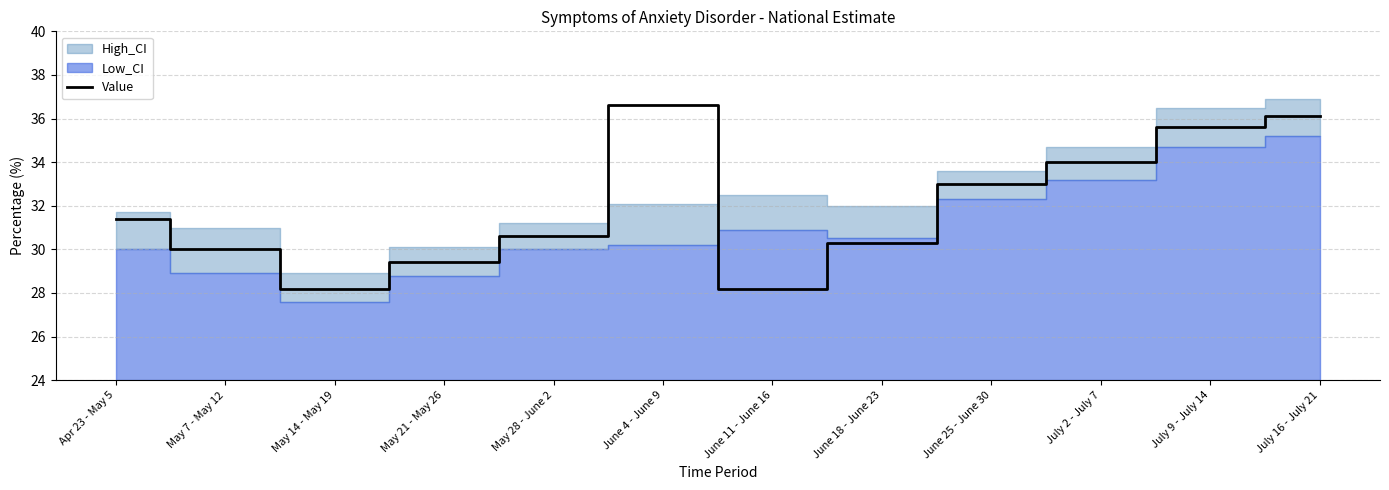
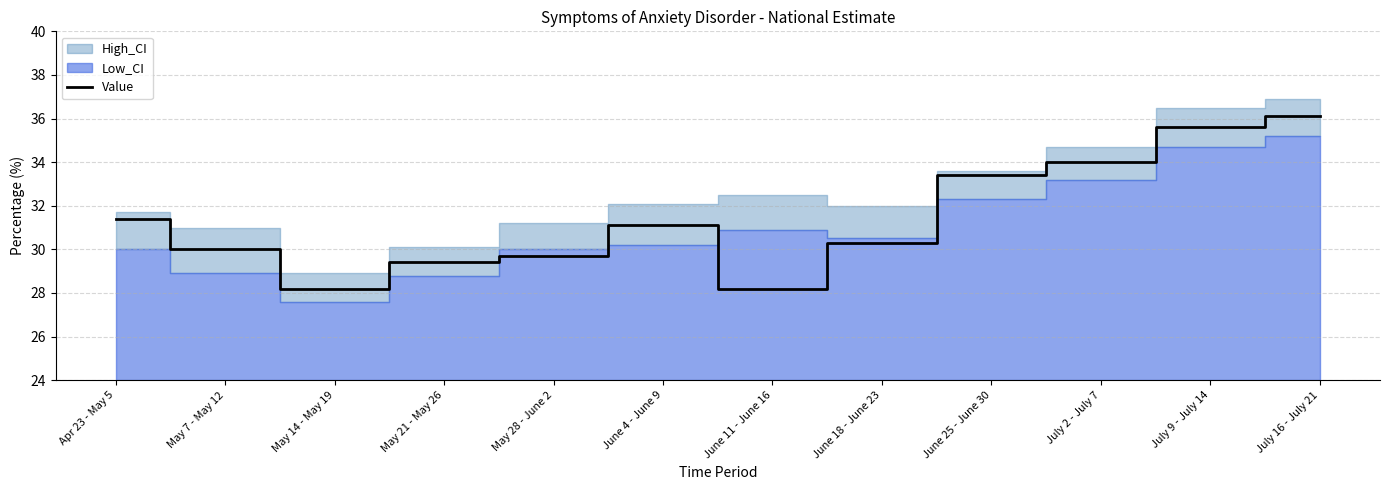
  {
    "Value": {
      "Apr 23 - May 5": 31.4,
      "May 7 - May 12": 30.0,
      "May 14 - May 19": 28.2,
      "May 21 - May 26": 29.4,
-     "May 28 - June 2": 30.6,
-     "June 4 - June 9": 36.6,
+     "May 28 - June 2": 29.7,
+     "June 4 - June 9": 31.1,
      "June 11 - June 16": 28.2,
      "June 18 - June 23": 30.3,
-     "June 25 - June 30": 33.0,
+     "June 25 - June 30": 33.4,
      "July 2 - July 7": 34.0,
      "July 9 - July 14": 35.6,
      "July 16 - July 21": 36.1
    }
  }
